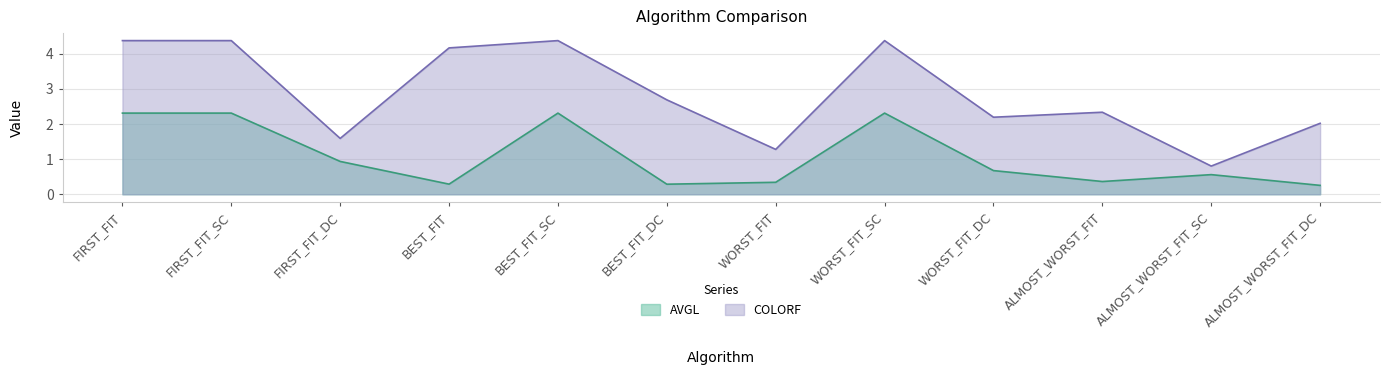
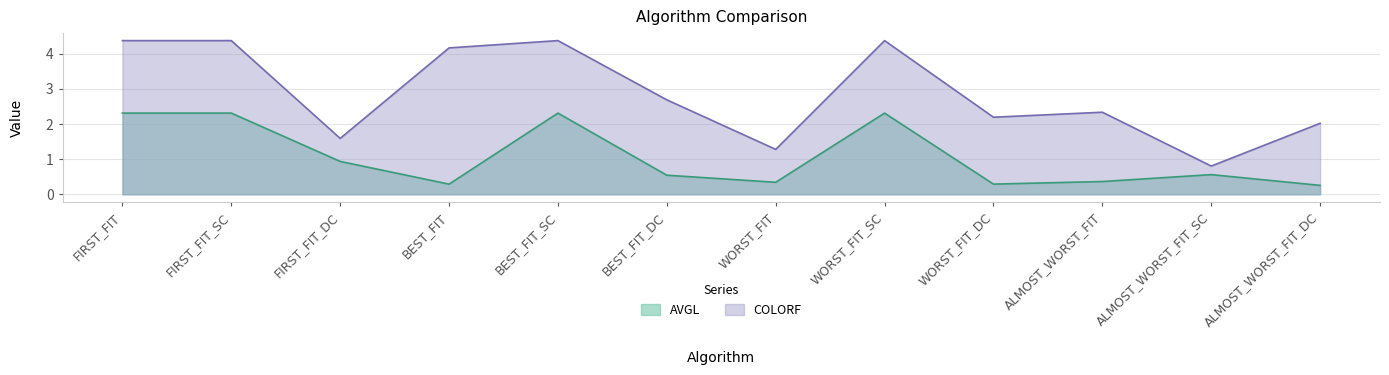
  {
    "AVGL": {
      "FIRST_FIT": 2.3,
      "FIRST_FIT_SC": 2.3,
      "FIRST_FIT_DC": 0.9,
      "BEST_FIT": 0.3,
      "BEST_FIT_SC": 2.3,
-     "BEST_FIT_DC": 0.3,
+     "BEST_FIT_DC": 0.5,
      "WORST_FIT": 0.3,
      "WORST_FIT_SC": 2.3,
-     "WORST_FIT_DC": 0.7,
+     "WORST_FIT_DC": 0.3,
      "ALMOST_WORST_FIT": 0.4,
      "ALMOST_WORST_FIT_SC": 0.6,
      "ALMOST_WORST_FIT_DC": 0.3
    },
    "COLORF": {
      "FIRST_FIT": 4.4,
      "FIRST_FIT_SC": 4.4,
      "FIRST_FIT_DC": 1.6,
      "BEST_FIT": 4.2,
      "BEST_FIT_SC": 4.4,
      "BEST_FIT_DC": 2.7,
      "WORST_FIT": 1.3,
      "WORST_FIT_SC": 4.4,
      "WORST_FIT_DC": 2.2,
      "ALMOST_WORST_FIT": 2.3,
      "ALMOST_WORST_FIT_SC": 0.8,
      "ALMOST_WORST_FIT_DC": 2.0
    }
  }
